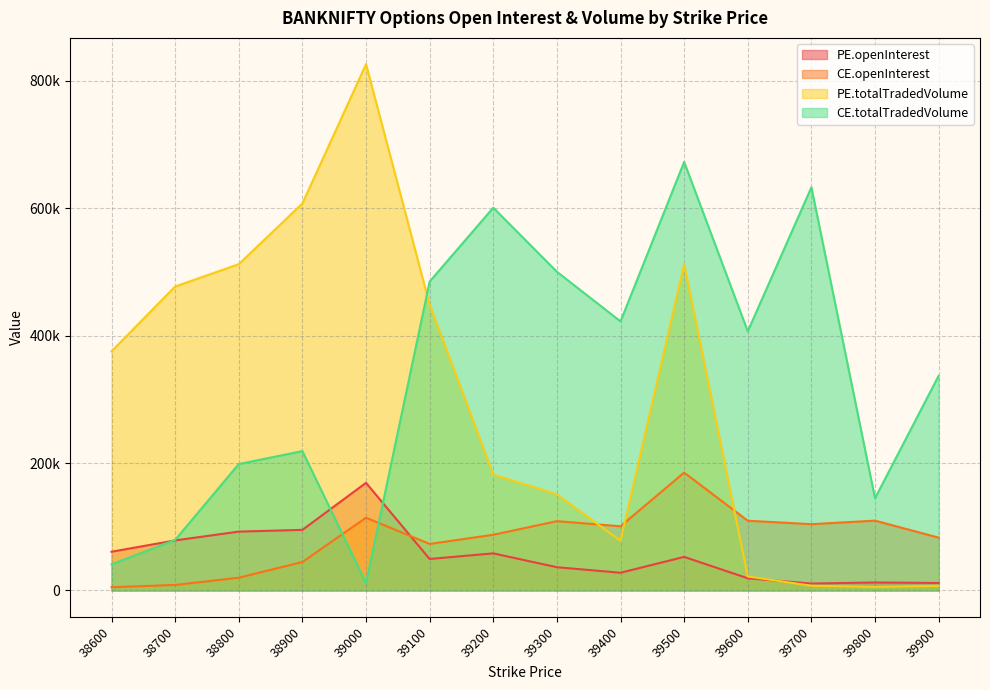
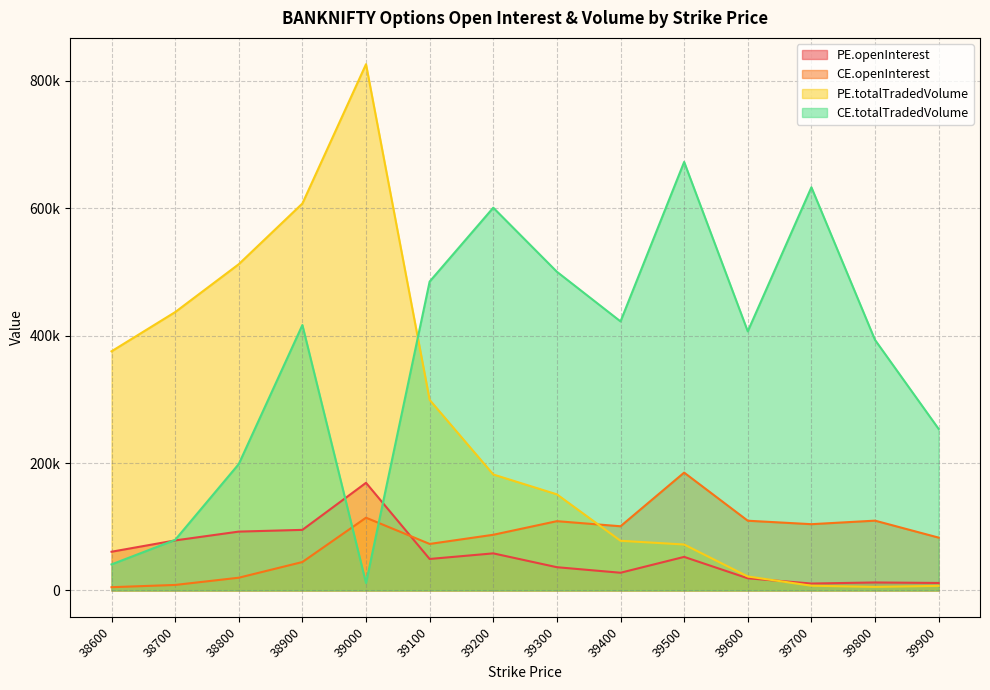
  {
    "PE.totalTradedVolume": {
      "38600": 380000,
-     "38700": 480000,
+     "38700": 440000,
      "38800": 510000,
      "38900": 610000,
      "39000": 830000,
-     "39100": 450000,
+     "39100": 300000,
      "39200": 180000,
      "39300": 150000,
      "39400": 80000,
-     "39500": 510000,
+     "39500": 70000,
      "39800": 10000,
      "39900": 10000
    },
    "CE.totalTradedVolume": {
      "38600": 40000,
      "38800": 200000,
-     "38900": 220000,
+     "38900": 420000,
      "39000": 10000,
      "39100": 480000,
      "39200": 600000,
      "39300": 500000,
      "39400": 420000,
      "39500": 670000,
      "39600": 410000,
      "39700": 630000,
-     "39800": 140000,
-     "39900": 340000
+     "39800": 390000,
+     "39900": 250000
    }
  }
